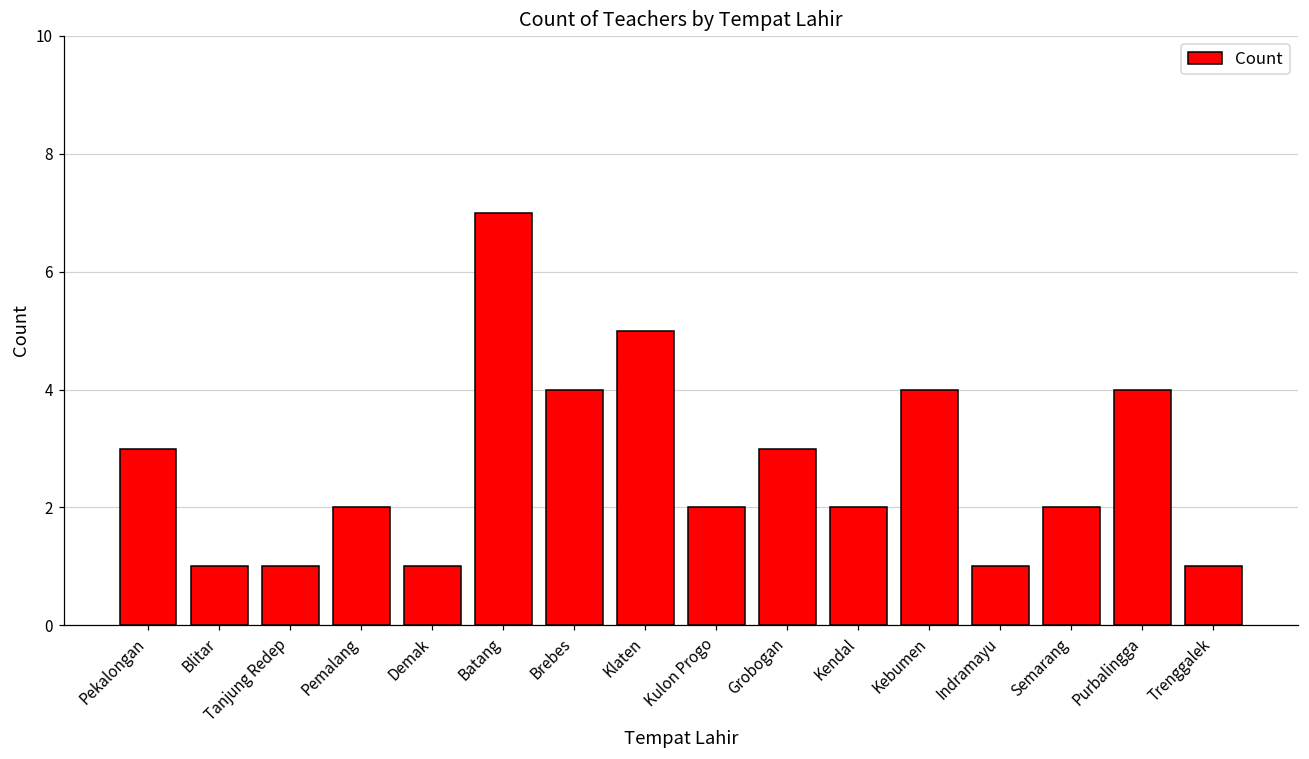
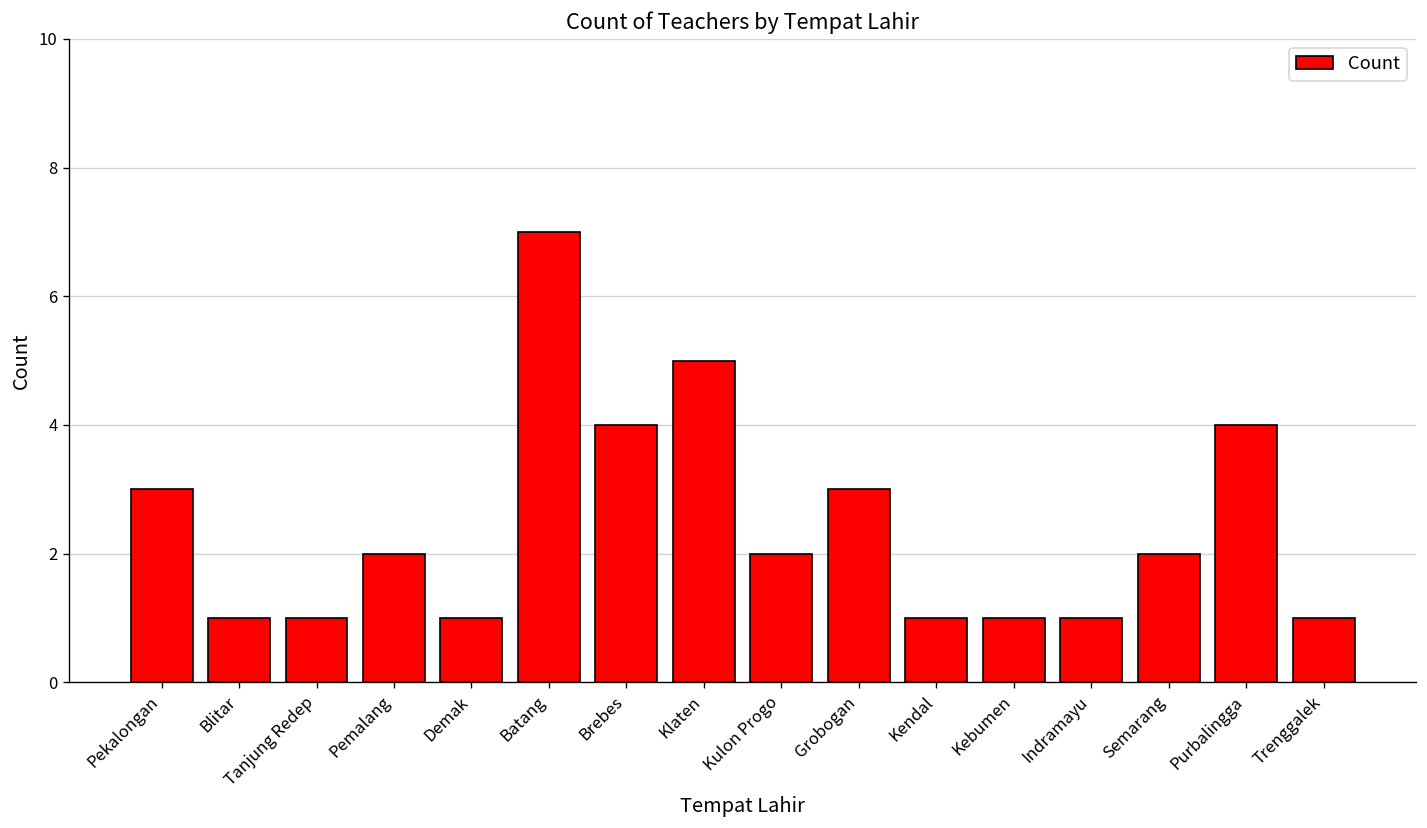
  {
    "Pekalongan": 3,
    "Blitar": 1,
    "Tanjung Redep": 1,
    "Pemalang": 2,
    "Demak": 1,
    "Batang": 7,
    "Brebes": 4,
    "Klaten": 5,
    "Kulon Progo": 2,
    "Grobogan": 3,
-   "Kendal": 2,
-   "Kebumen": 4,
+   "Kendal": 1,
+   "Kebumen": 1,
    "Indramayu": 1,
    "Semarang": 2,
    "Purbalingga": 4,
    "Trenggalek": 1
  }
